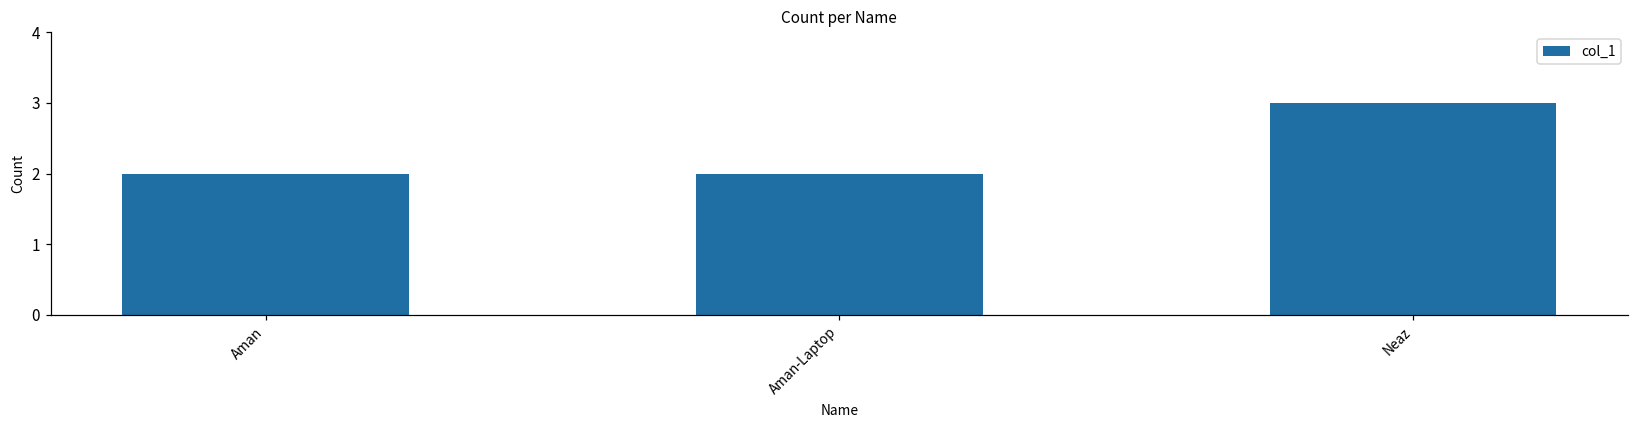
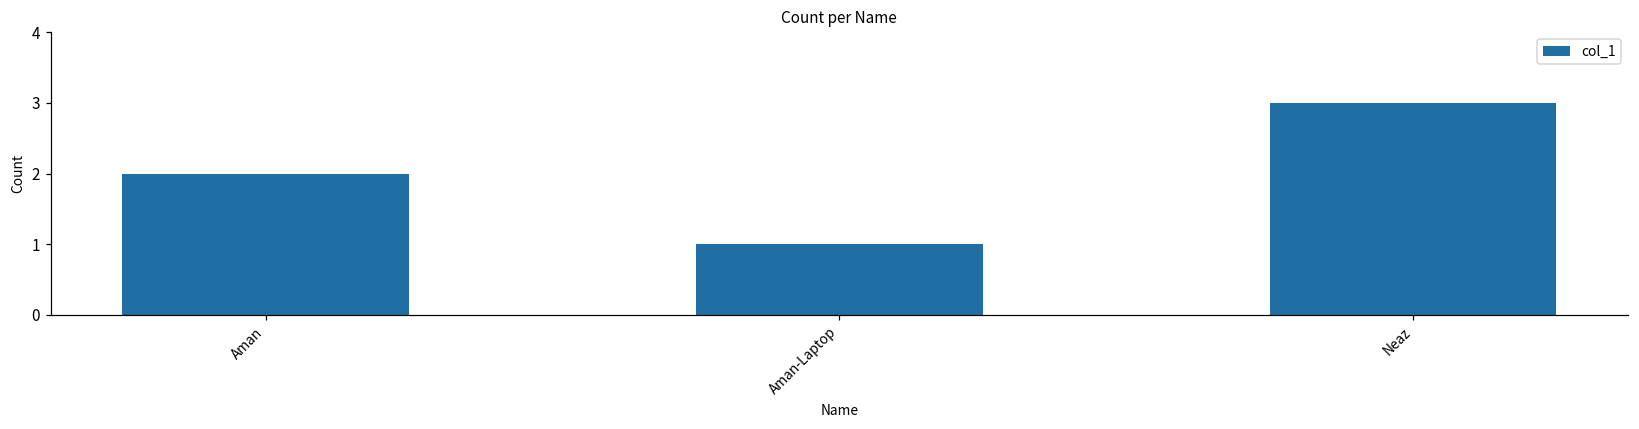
  {
    "Aman": 2,
-   "Aman-Laptop": 2,
+   "Aman-Laptop": 1,
    "Neaz": 3
  }
